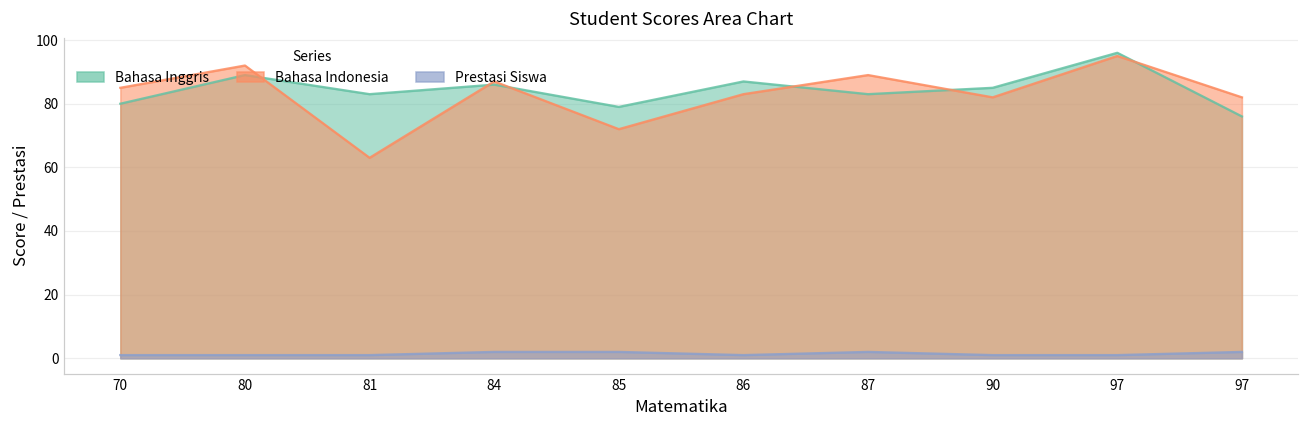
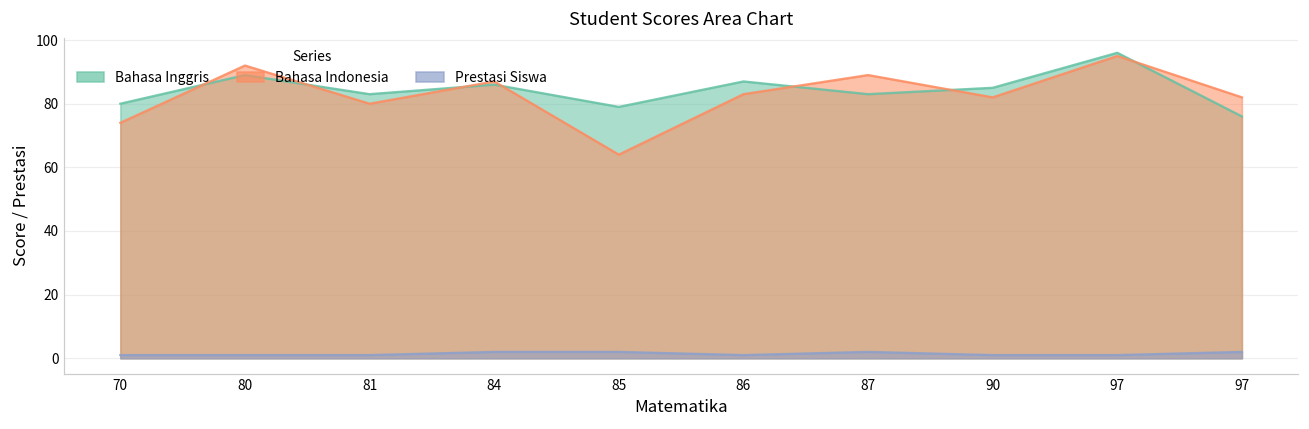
  {
    "Bahasa Indonesia": {
-     "70": 85,
+     "70": 74,
      "80": 92,
-     "81": 63,
+     "81": 80,
      "84": 87,
-     "85": 72,
+     "85": 64,
      "86": 83,
      "87": 89,
      "90": 82
    }
  }
